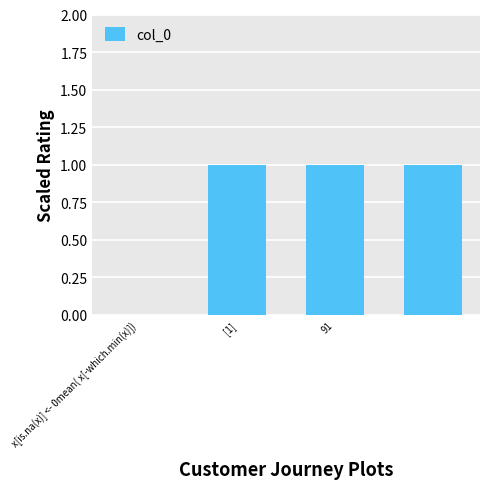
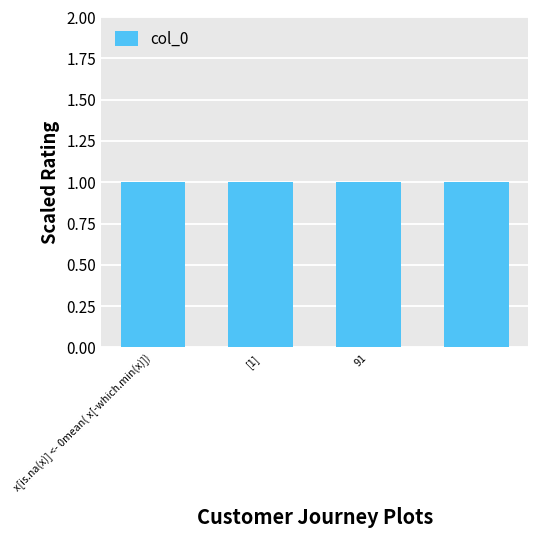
  {
-   "x[is.na(x)] <- 0mean( x[-which.min(x)])": 0,
+   "x[is.na(x)] <- 0mean( x[-which.min(x)])": 1,
    "[1]": 1,
    "91": 1
  }
